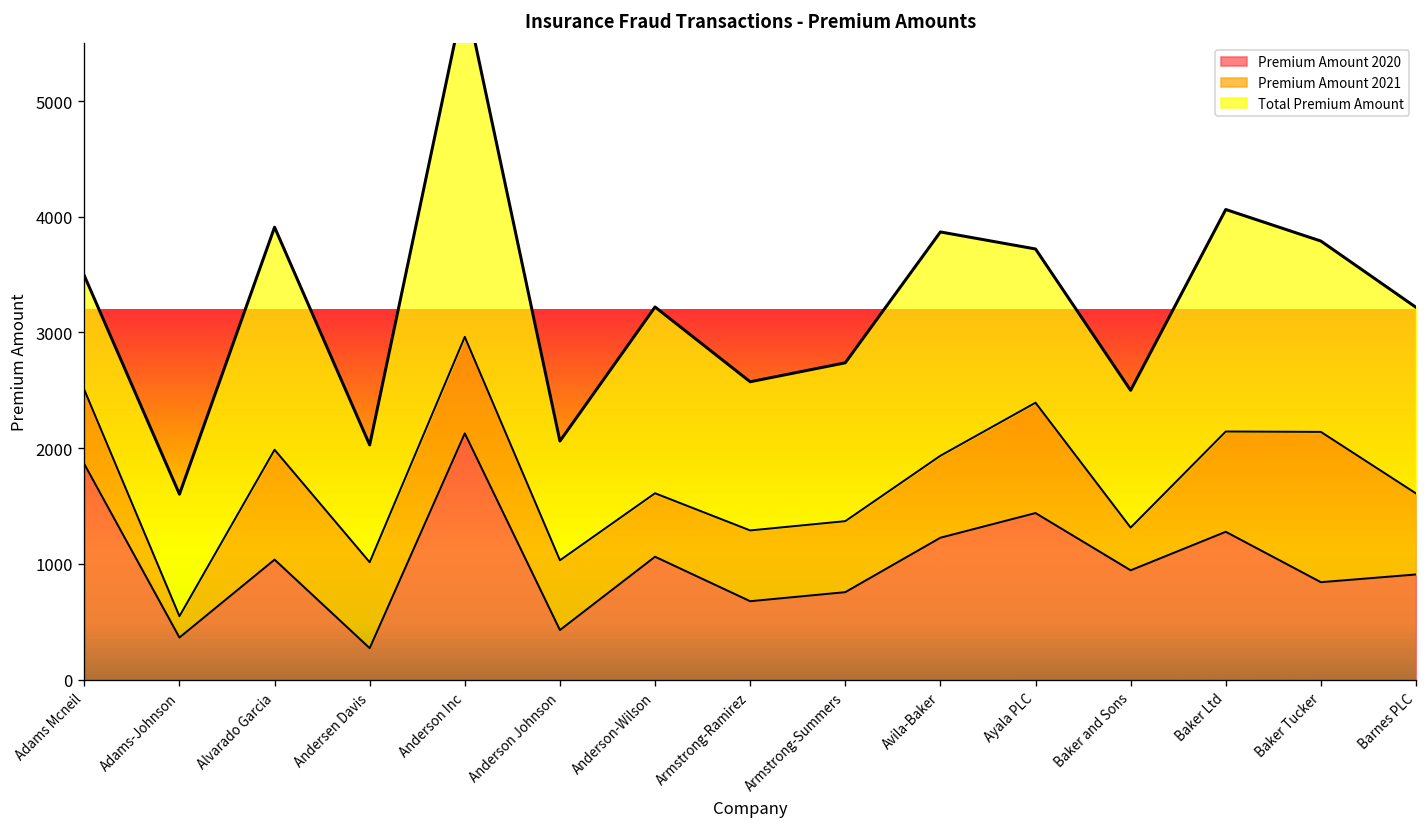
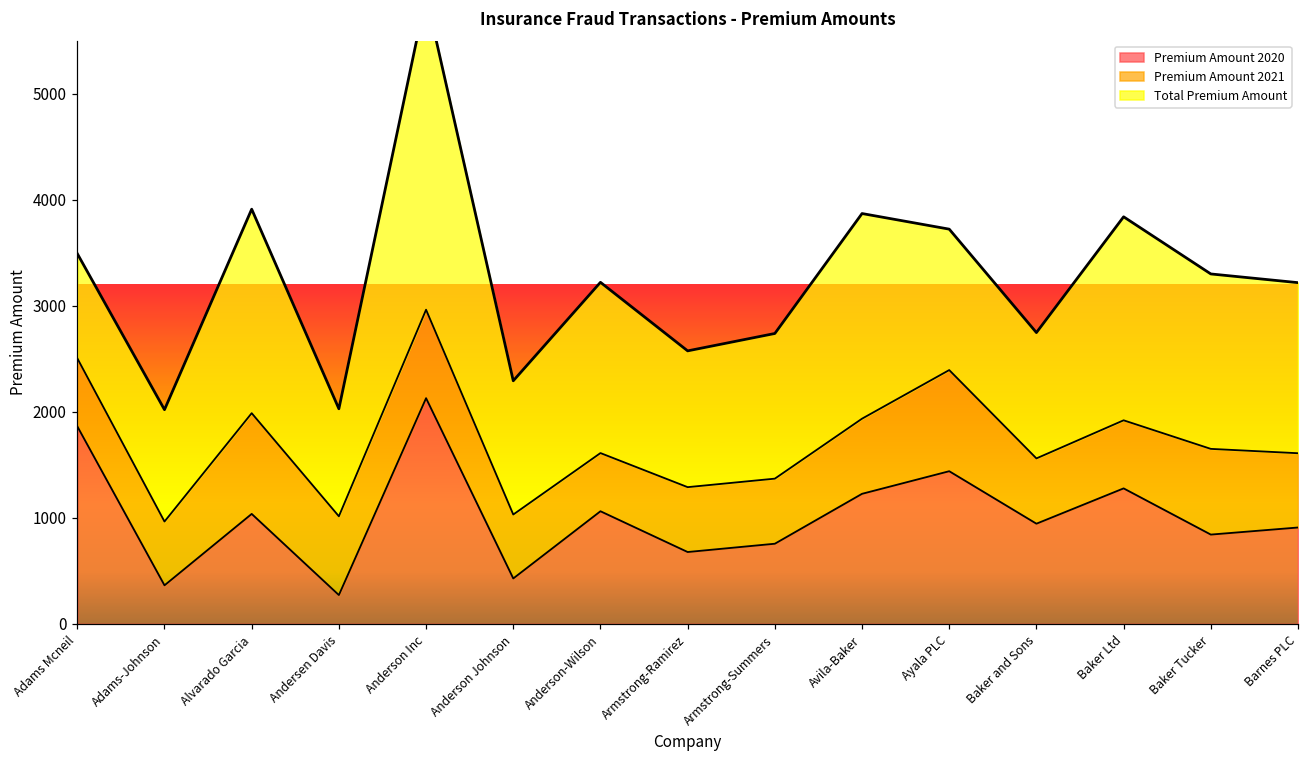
  {
    "Premium Amount 2020": {
      "Adams Mcneil": 1900,
      "Adams-Johnson": 400,
      "Alvarado Garcia": 1000,
      "Andersen Davis": 300,
      "Anderson Inc": 2100,
      "Anderson Johnson": 400,
      "Anderson-Wilson": 1100,
      "Armstrong-Ramirez": 700,
      "Armstrong-Summers": 800,
      "Avila-Baker": 1200,
      "Ayala PLC": 1400,
      "Baker and Sons": 900,
      "Baker Ltd": 1300,
      "Baker Tucker": 800,
      "Barnes PLC": 900
    },
    "Premium Amount 2021": {
      "Adams Mcneil": 600,
-     "Adams-Johnson": 200,
+     "Adams-Johnson": 600,
      "Alvarado Garcia": 900,
      "Andersen Davis": 700,
      "Anderson Inc": 800,
      "Anderson Johnson": 600,
      "Anderson-Wilson": 500,
      "Armstrong-Ramirez": 600,
      "Armstrong-Summers": 600,
      "Avila-Baker": 700,
      "Ayala PLC": 1000,
-     "Baker and Sons": 400,
-     "Baker Ltd": 900,
-     "Baker Tucker": 1300,
+     "Baker and Sons": 600,
+     "Baker Ltd": 600,
+     "Baker Tucker": 800,
      "Barnes PLC": 700
    },
    "Total Premium Amount": {
      "Adams Mcneil": 1000,
      "Adams-Johnson": 1100,
      "Alvarado Garcia": 1900,
      "Andersen Davis": 1000,
-     "Anderson Johnson": 1000,
+     "Anderson Johnson": 1300,
      "Anderson-Wilson": 1600,
      "Armstrong-Ramirez": 1300,
      "Armstrong-Summers": 1400,
      "Avila-Baker": 1900,
      "Ayala PLC": 1300,
      "Baker and Sons": 1200,
      "Baker Ltd": 1900,
      "Baker Tucker": 1600,
      "Barnes PLC": 1600
    }
  }
